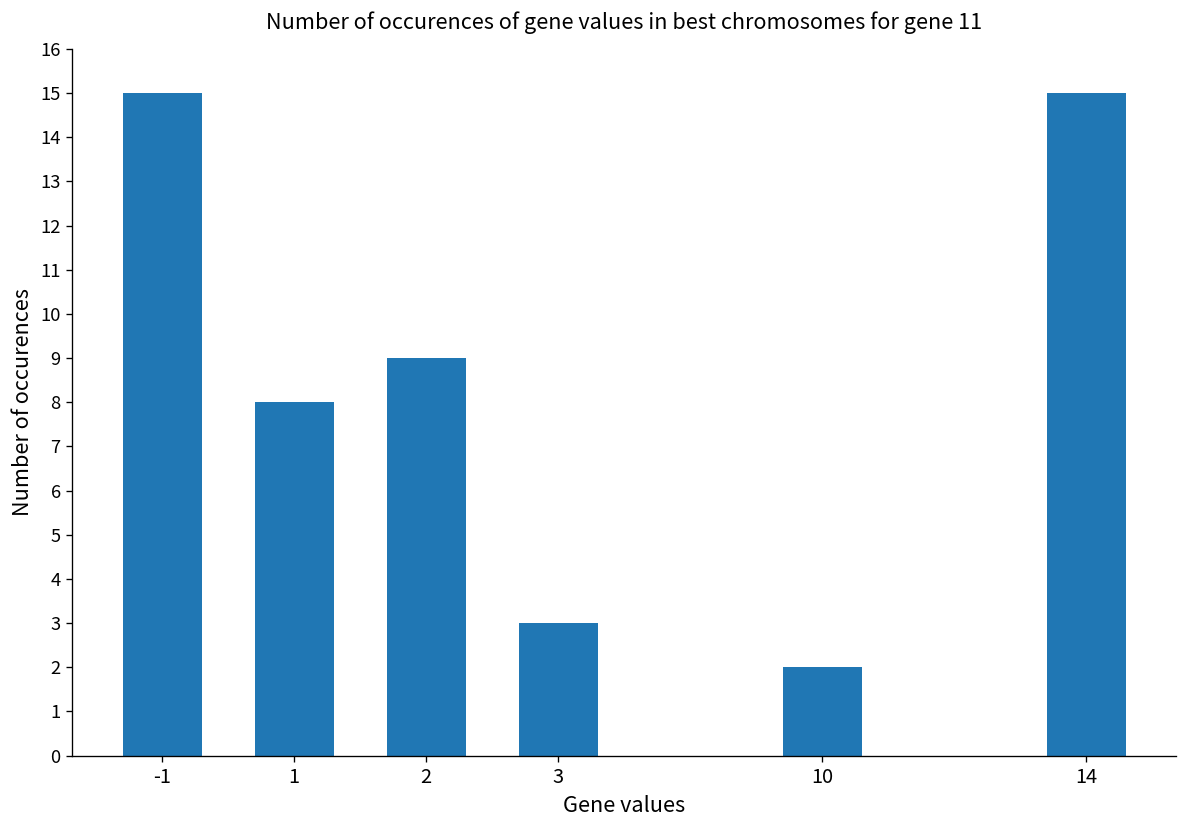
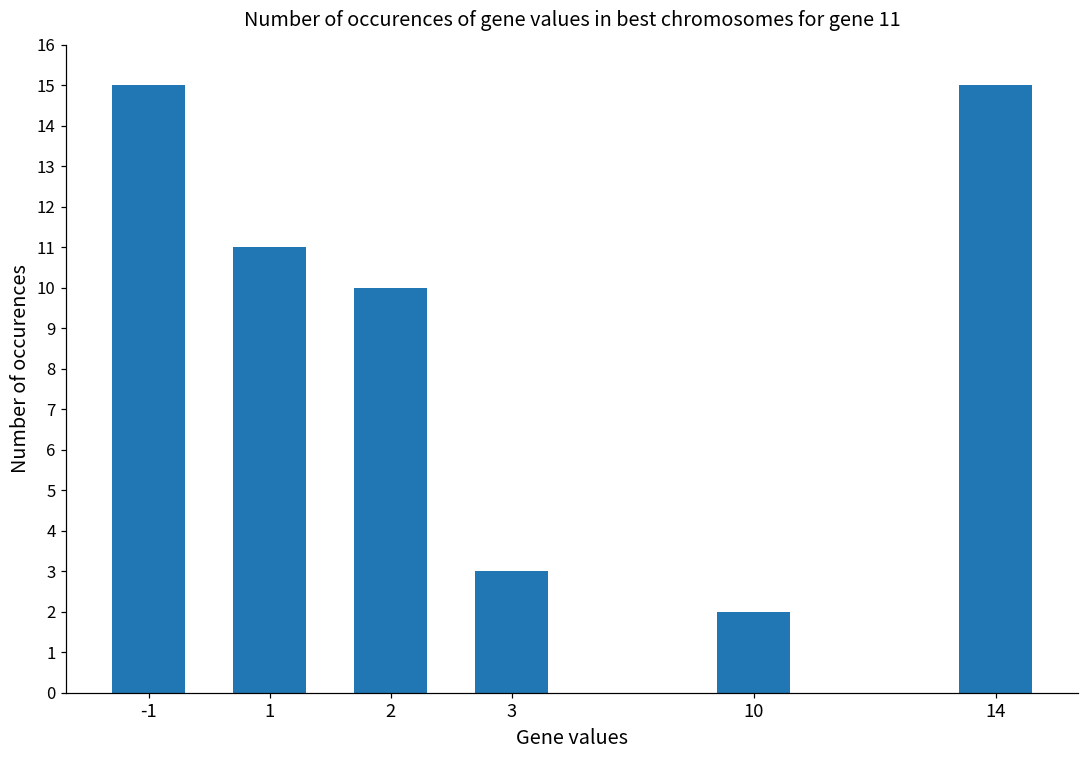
  {
    "-1": 15,
-   "1": 8,
-   "2": 9,
+   "1": 11,
+   "2": 10,
    "3": 3,
    "10": 2,
    "14": 15
  }
